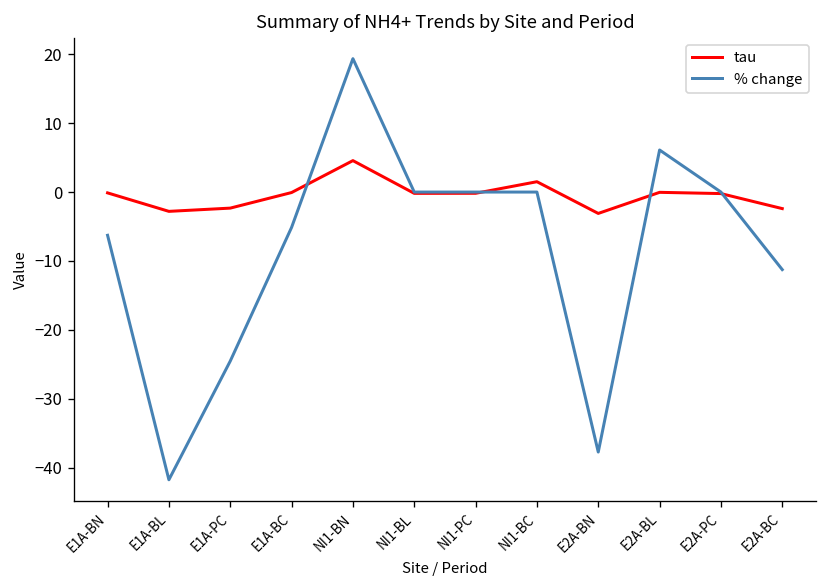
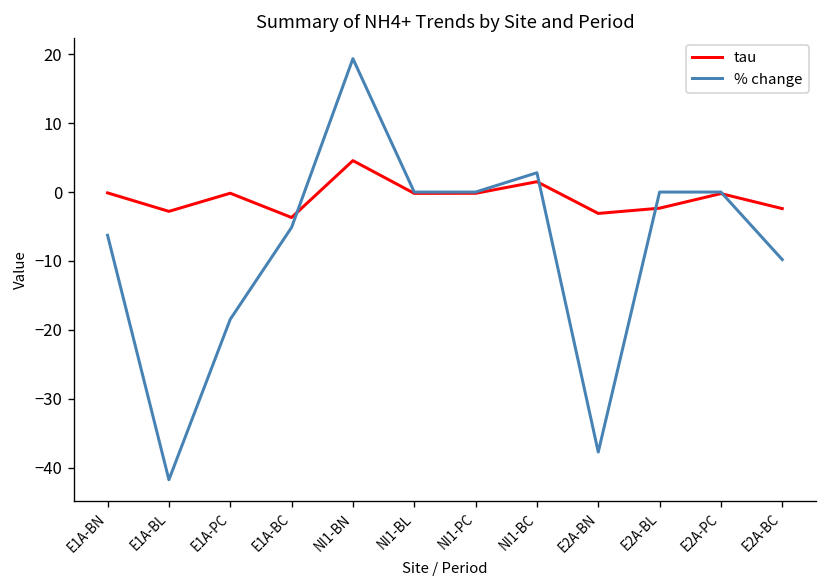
  {
    "tau": {
      "E1A-BN": 0,
      "E1A-BL": -3,
-     "E1A-PC": -2,
-     "E1A-BC": 0,
+     "E1A-PC": 0,
+     "E1A-BC": -4,
      "NI1-BN": 5,
      "NI1-BC": 2,
      "E2A-BN": -3,
-     "E2A-BL": 0,
+     "E2A-BL": -2,
      "E2A-BC": -2
    },
    "% change": {
      "E1A-BN": -6,
      "E1A-BL": -42,
-     "E1A-PC": -25,
+     "E1A-PC": -18,
      "E1A-BC": -5,
      "NI1-BN": 19,
-     "NI1-BC": 0,
+     "NI1-BC": 3,
      "E2A-BN": -38,
-     "E2A-BL": 6,
-     "E2A-BC": -11
+     "E2A-BL": 0,
+     "E2A-BC": -10
    }
  }
